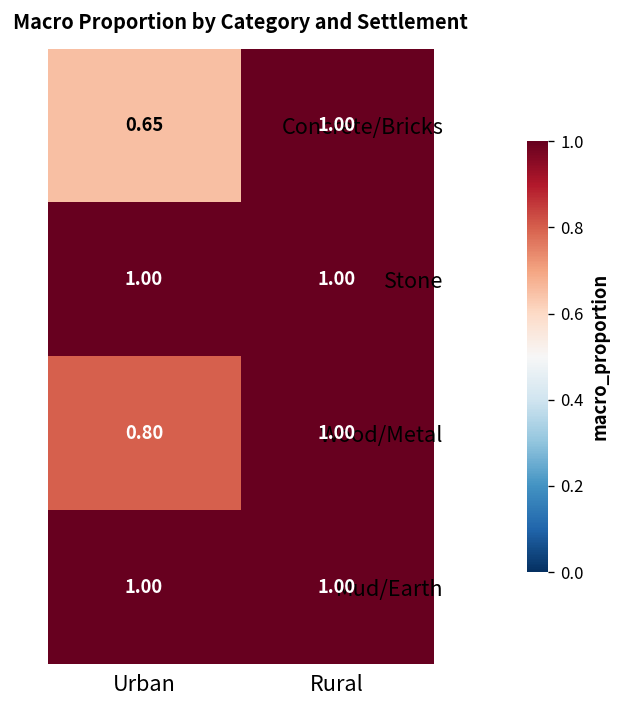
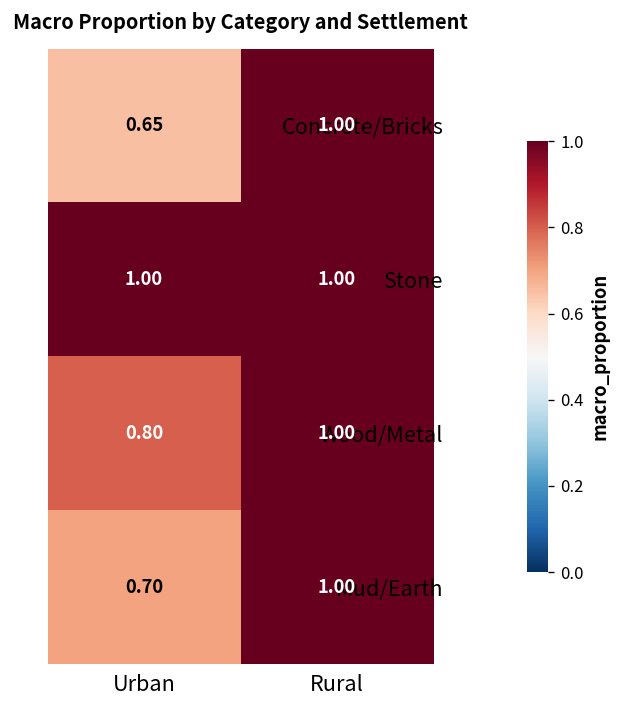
  {
    "Concrete/Bricks": {
      "Urban": 0.65,
      "Rural": 1.00
    },
    "Stone": {
      "Urban": 1.00,
      "Rural": 1.00
    },
    "Wood/Metal": {
      "Urban": 0.80,
      "Rural": 1.00
    },
    "Mud/Earth": {
-     "Urban": 1.00,
+     "Urban": 0.70,
      "Rural": 1.00
    }
  }
